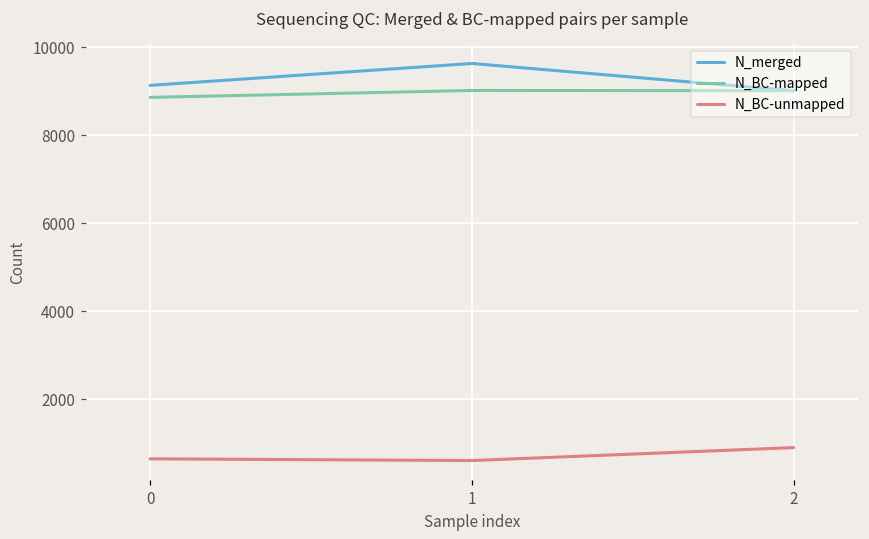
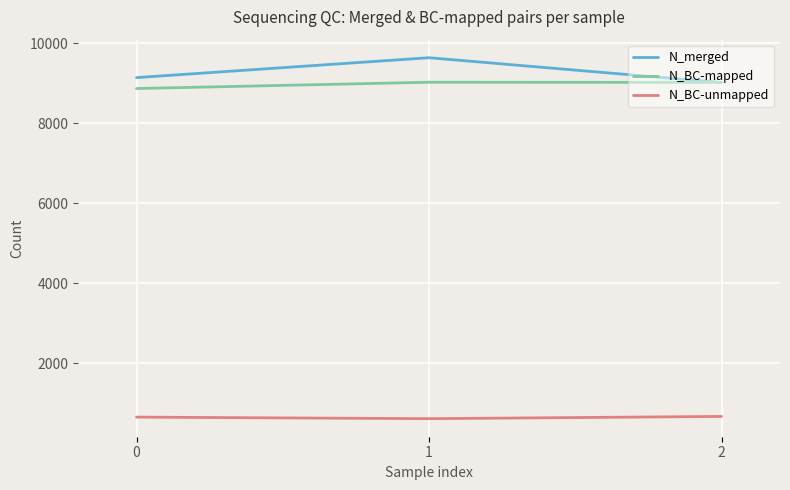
  {
    "N_merged": {
      "0": 9100,
      "1": 9600
    },
    "N_BC-mapped": {
      "0": 8900,
      "1": 9000
    },
    "N_BC-unmapped": {
      "0": 700,
      "1": 600,
-     "2": 900
+     "2": 700
    }
  }
